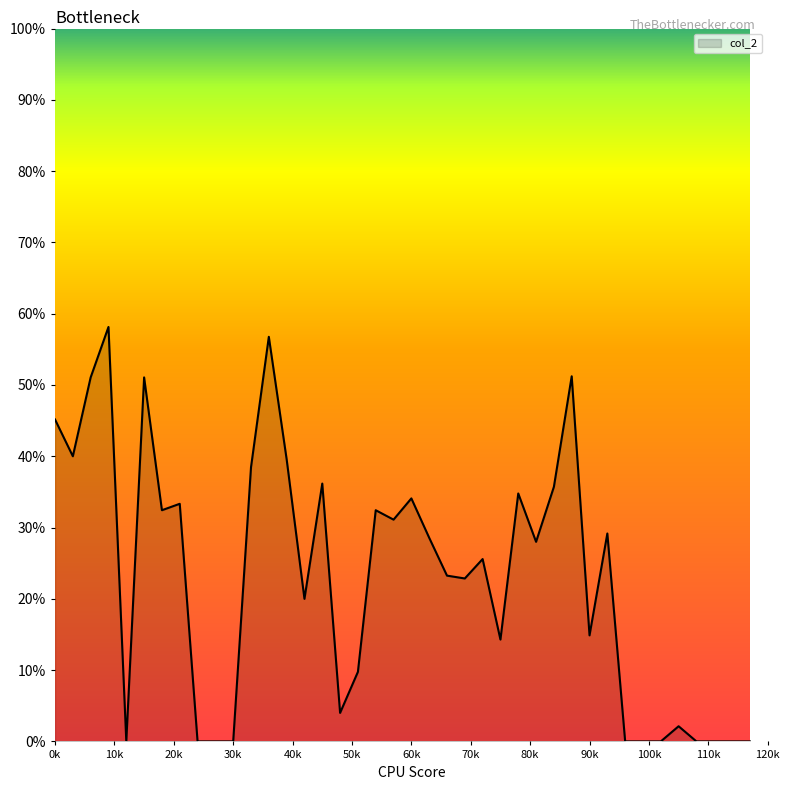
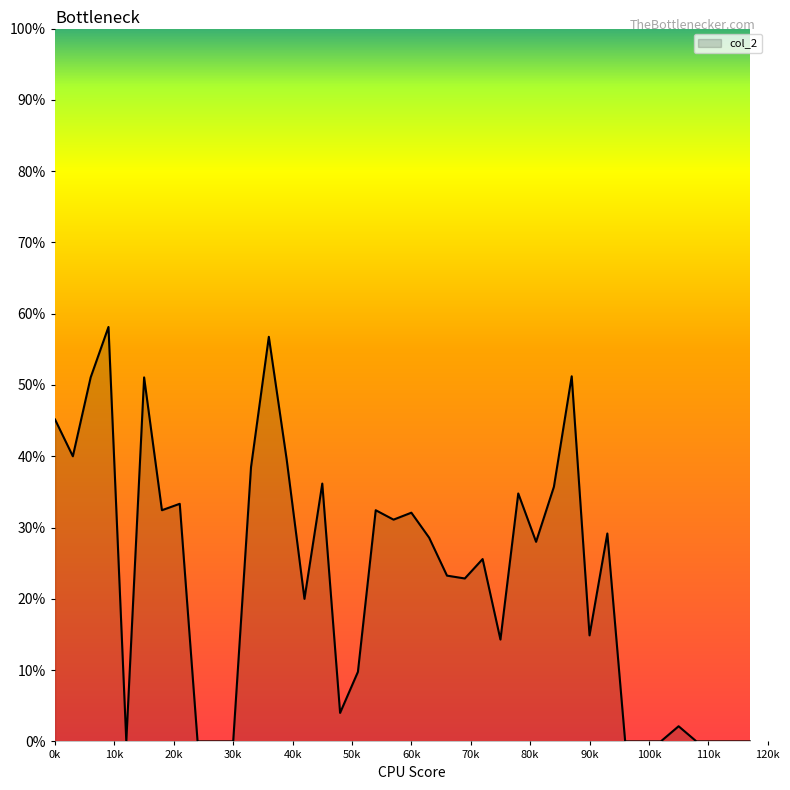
  {
    "0k": "45%",
    "30k": "0%",
-   "60k": "34%",
+   "60k": "32%",
    "90k": "15%"
  }
